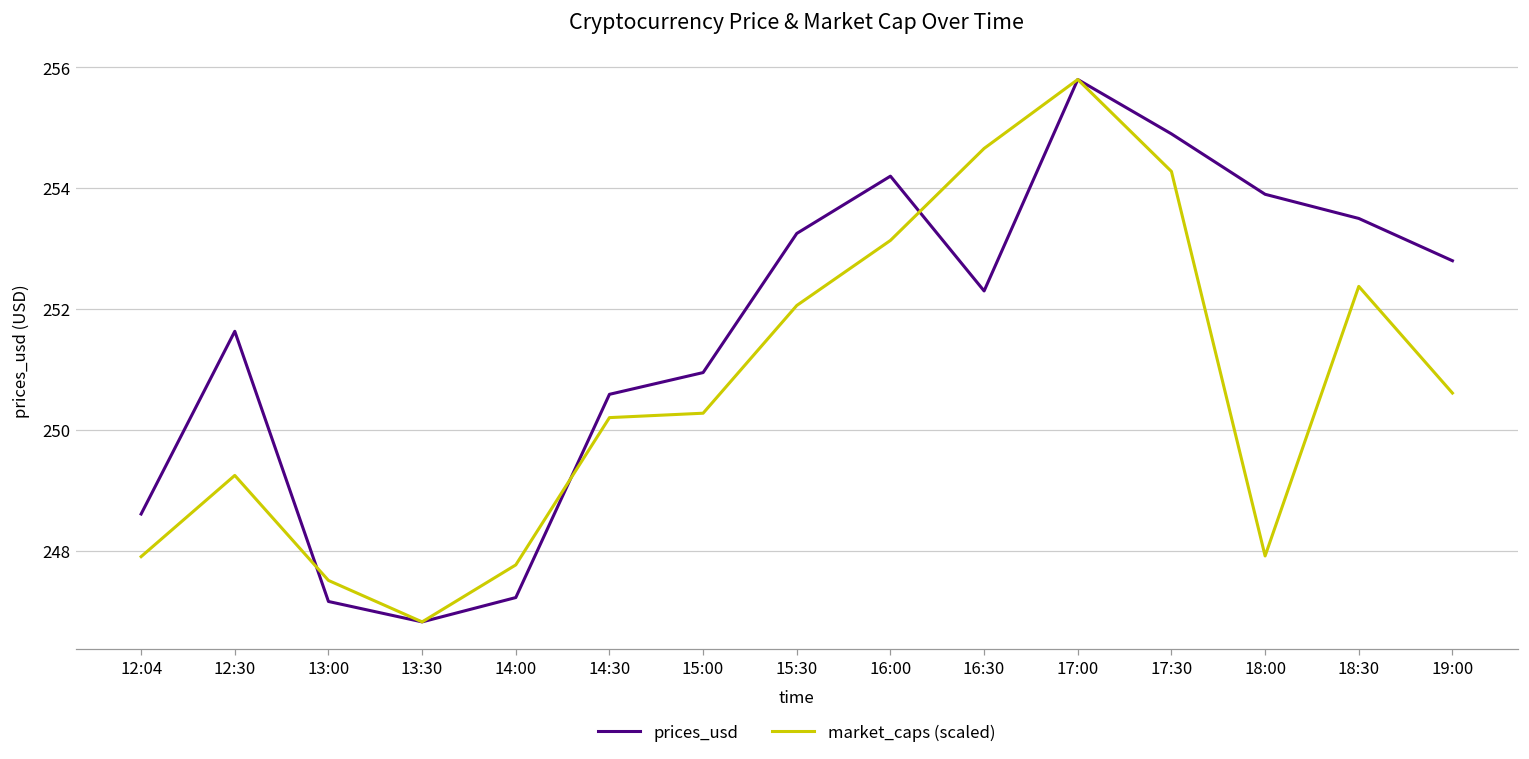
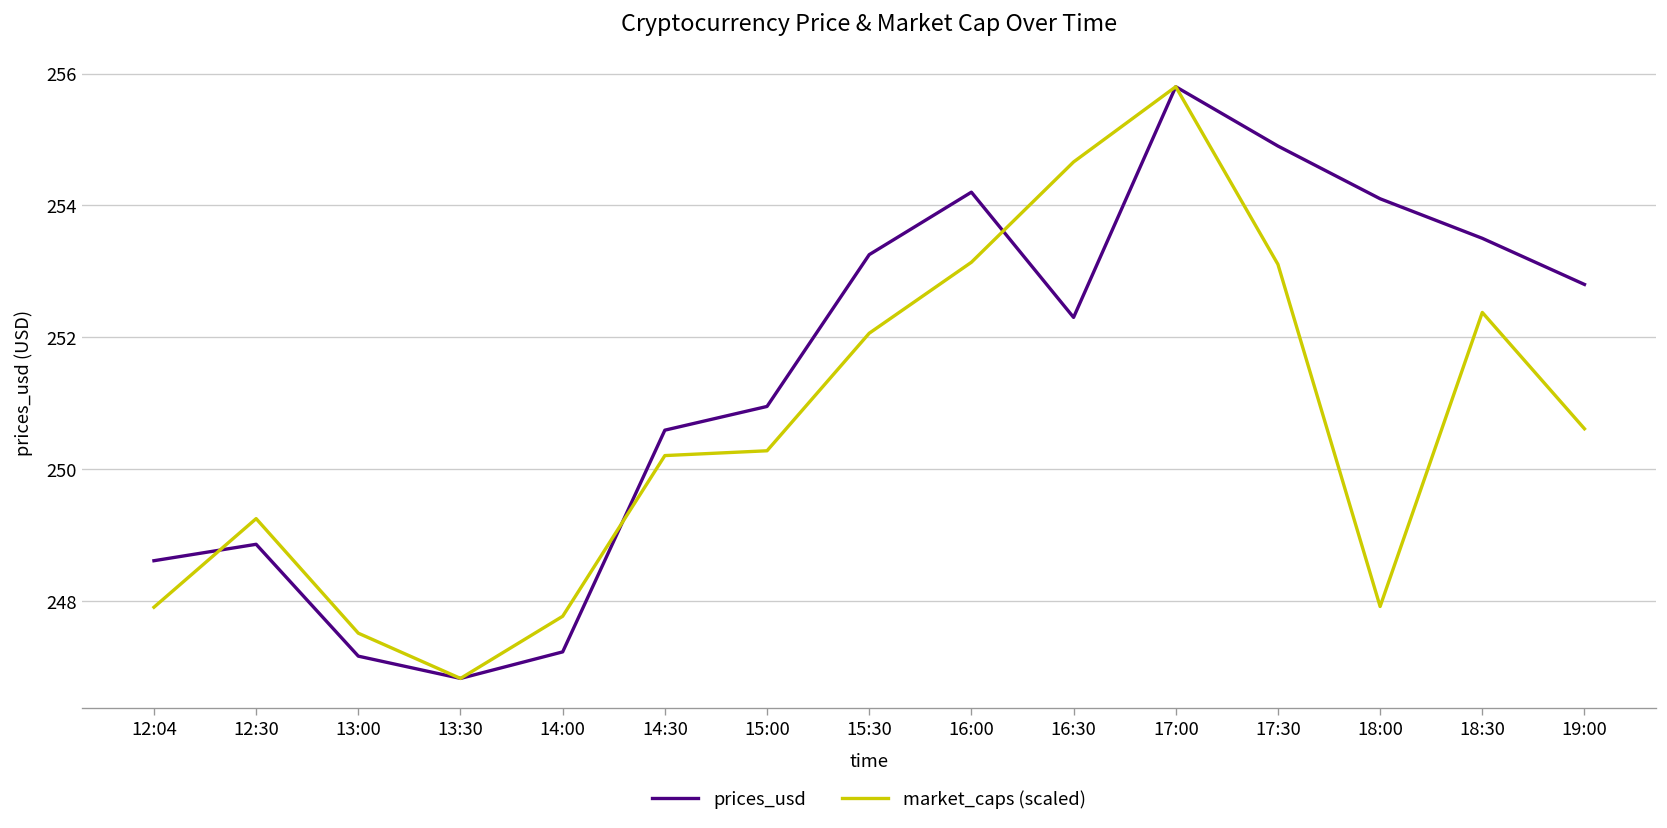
  {
    "prices_usd": {
      "12:04": 248.6,
-     "12:30": 251.6,
+     "12:30": 248.9,
      "13:00": 247.2,
      "14:00": 247.2,
      "14:30": 250.6,
      "15:00": 250.9,
      "15:30": 253.3,
      "16:00": 254.2,
      "16:30": 252.3,
      "17:30": 254.9,
-     "18:00": 253.9,
+     "18:00": 254.1,
      "18:30": 253.5,
      "19:00": 252.8
    },
    "market_caps (scaled)": {
      "12:04": 247.9,
      "12:30": 249.2,
      "13:00": 247.5,
      "14:00": 247.8,
      "14:30": 250.2,
      "15:00": 250.3,
      "15:30": 252.1,
      "16:00": 253.1,
      "16:30": 254.7,
-     "17:30": 254.3,
+     "17:30": 253.1,
      "18:00": 247.9,
      "18:30": 252.4,
      "19:00": 250.6
    }
  }
